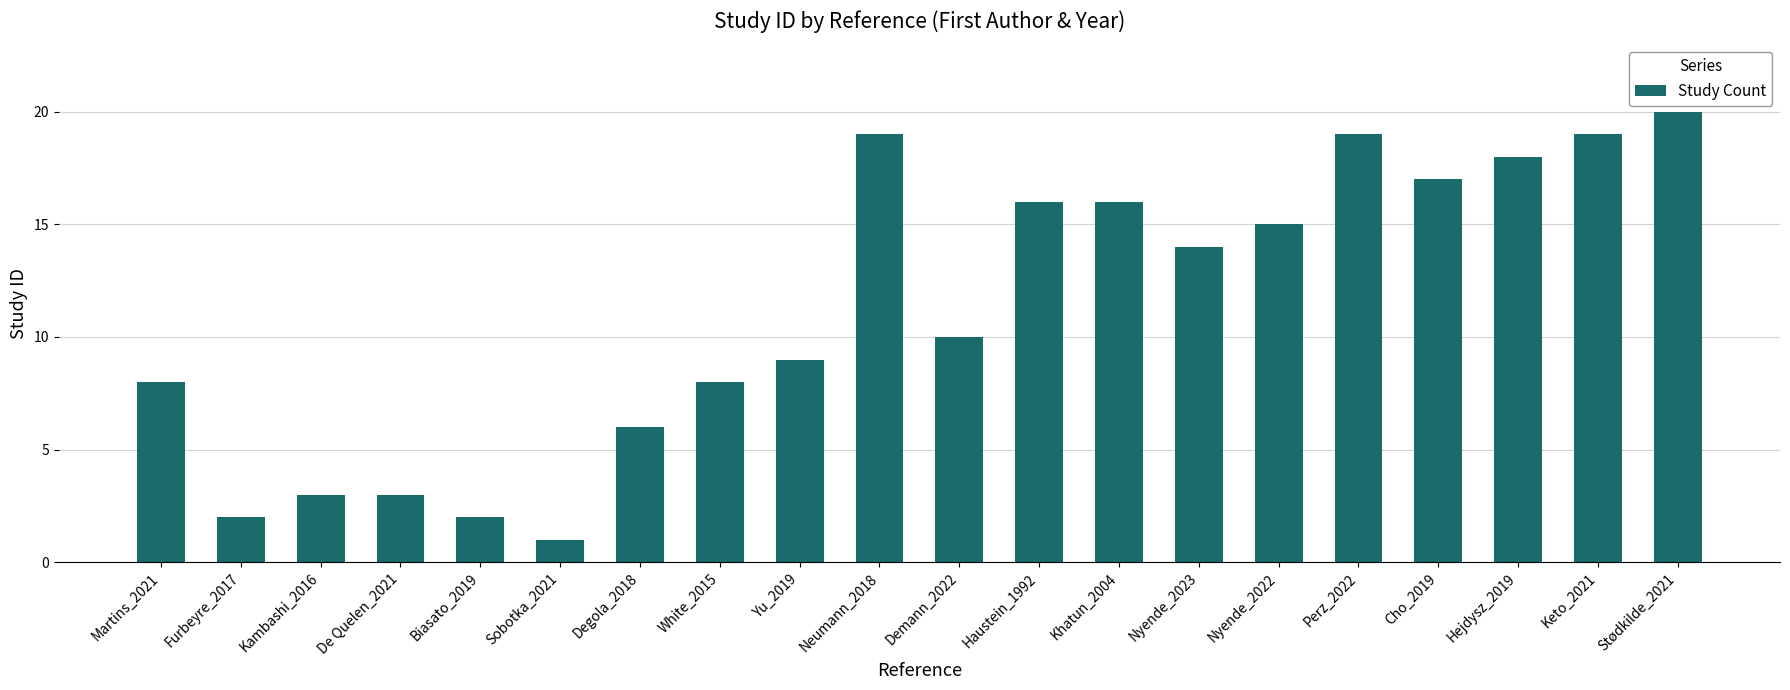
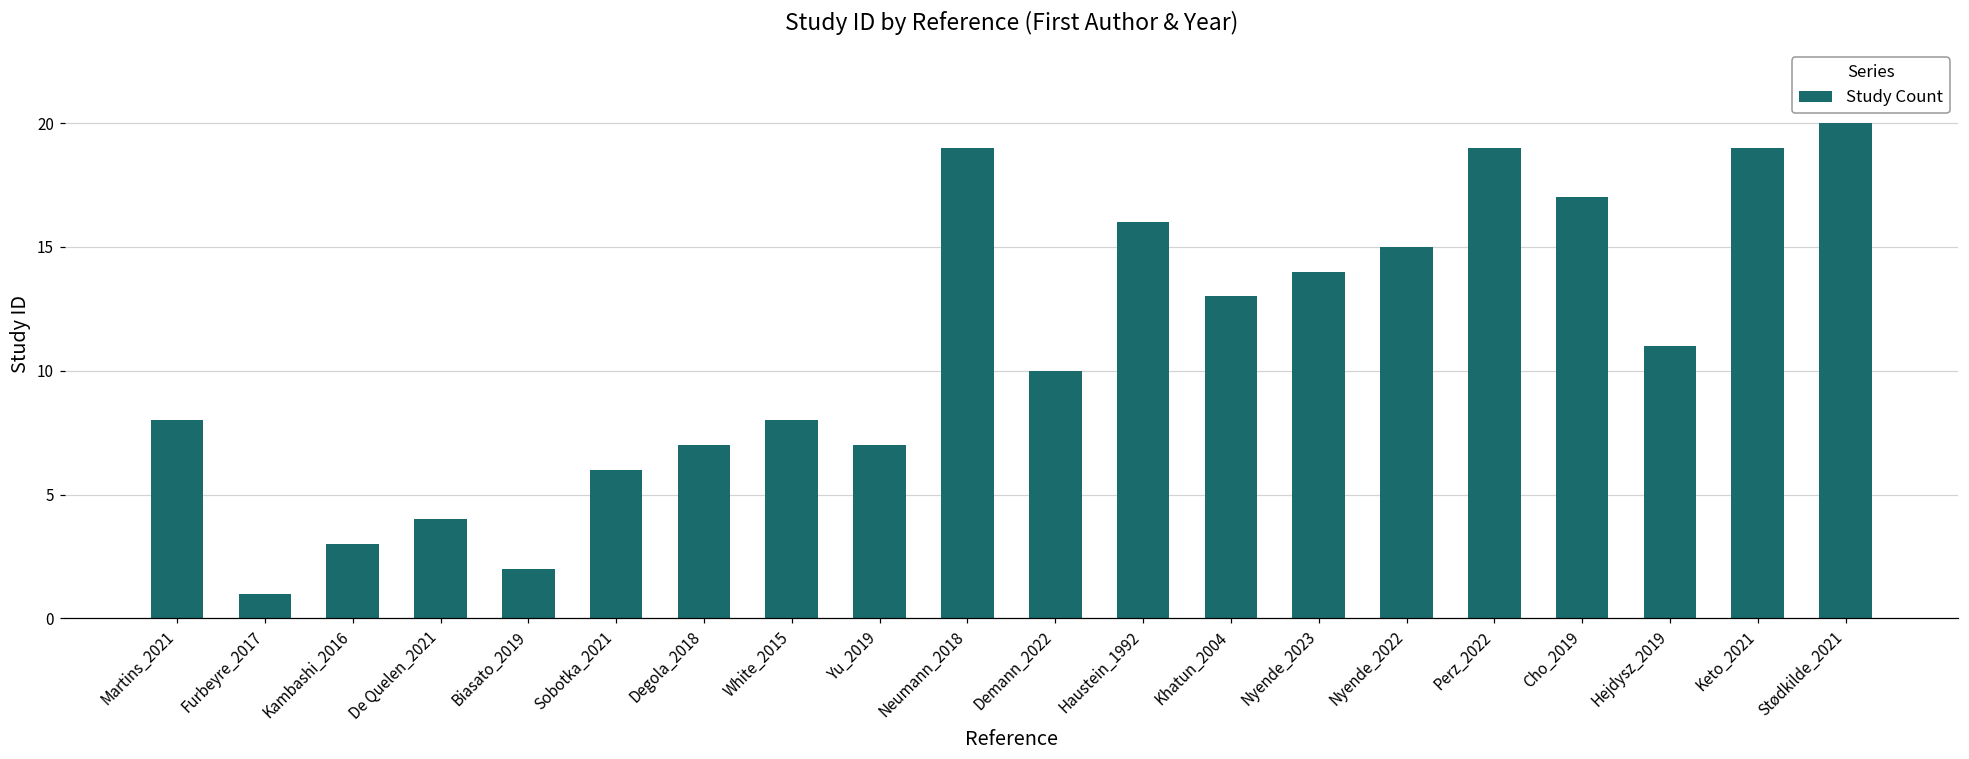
  {
    "Martins_2021": 8,
-   "Furbeyre_2017": 2,
+   "Furbeyre_2017": 1,
    "Kambashi_2016": 3,
-   "De Quelen_2021": 3,
+   "De Quelen_2021": 4,
    "Biasato_2019": 2,
-   "Sobotka_2021": 1,
-   "Degola_2018": 6,
+   "Sobotka_2021": 6,
+   "Degola_2018": 7,
    "White_2015": 8,
-   "Yu_2019": 9,
+   "Yu_2019": 7,
    "Neumann_2018": 19,
    "Demann_2022": 10,
    "Haustein_1992": 16,
-   "Khatun_2004": 16,
+   "Khatun_2004": 13,
    "Nyende_2023": 14,
    "Nyende_2022": 15,
    "Perz_2022": 19,
    "Cho_2019": 17,
-   "Hejdysz_2019": 18,
+   "Hejdysz_2019": 11,
    "Keto_2021": 19,
    "Stødkilde_2021": 20
  }
